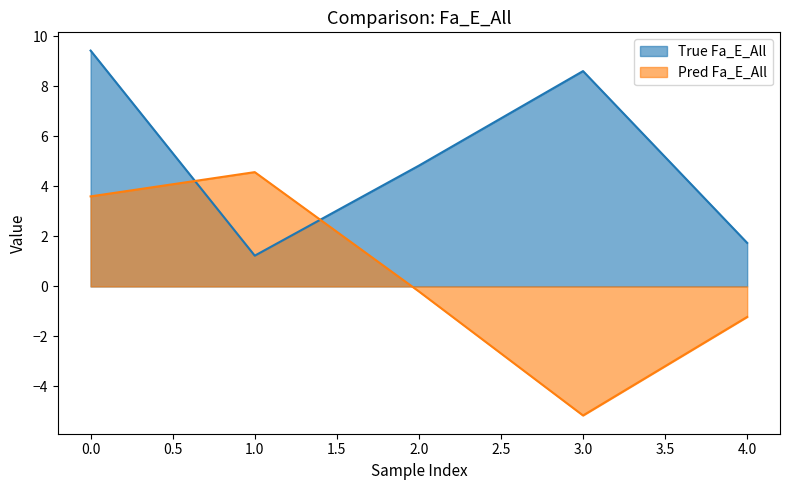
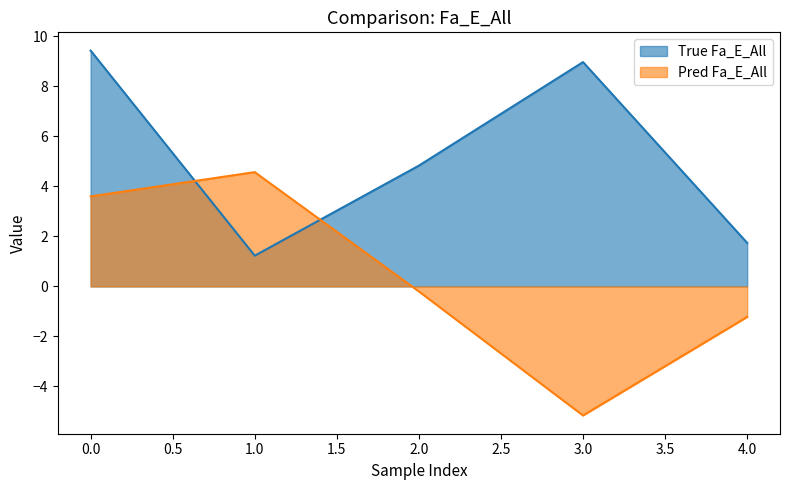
  {
    "True Fa_E_All": {
      "0.0": 9.4,
      "1.0": 1.2,
      "2.0": 4.8,
-     "3.0": 8.6,
+     "3.0": 9.0,
      "4.0": 1.7
    }
  }
